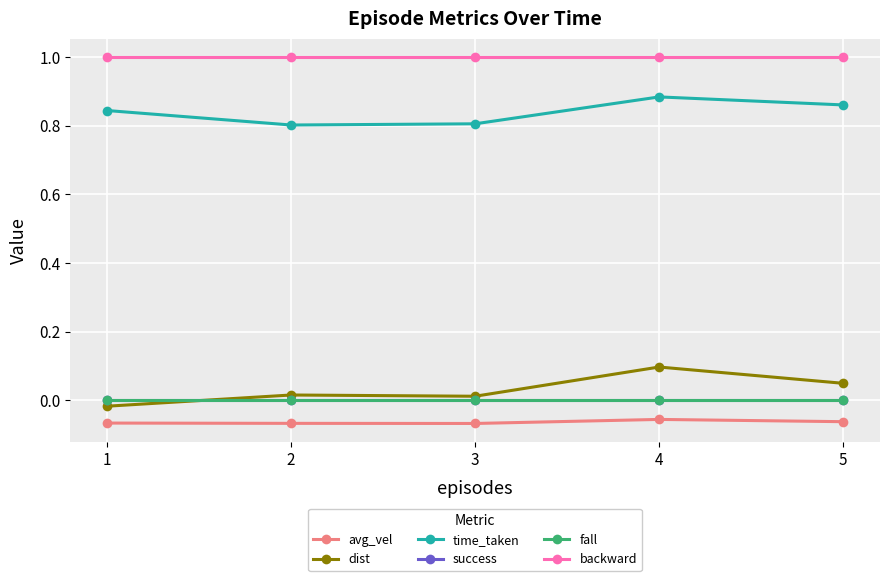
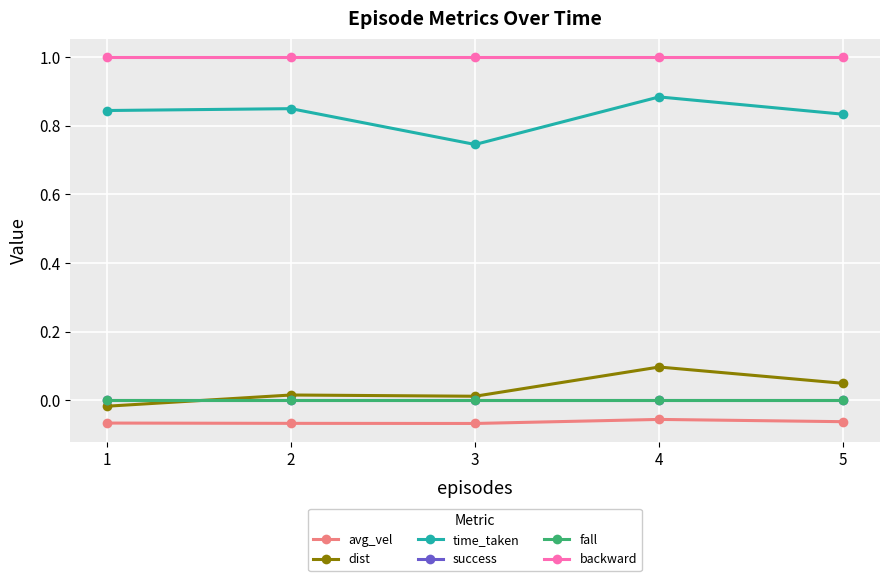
  {
    "dist": {
      "1": -0.02,
      "2": 0.02,
      "3": 0.01,
      "4": 0.10,
      "5": 0.05
    },
    "time_taken": {
      "1": 0.84,
-     "2": 0.80,
-     "3": 0.81,
+     "2": 0.85,
+     "3": 0.75,
      "4": 0.88,
-     "5": 0.86
+     "5": 0.83
    },
    "fall": {
      "1": 0.00,
      "2": 0.00,
      "3": 0.00,
      "4": 0.00,
      "5": 0.00
    }
  }
